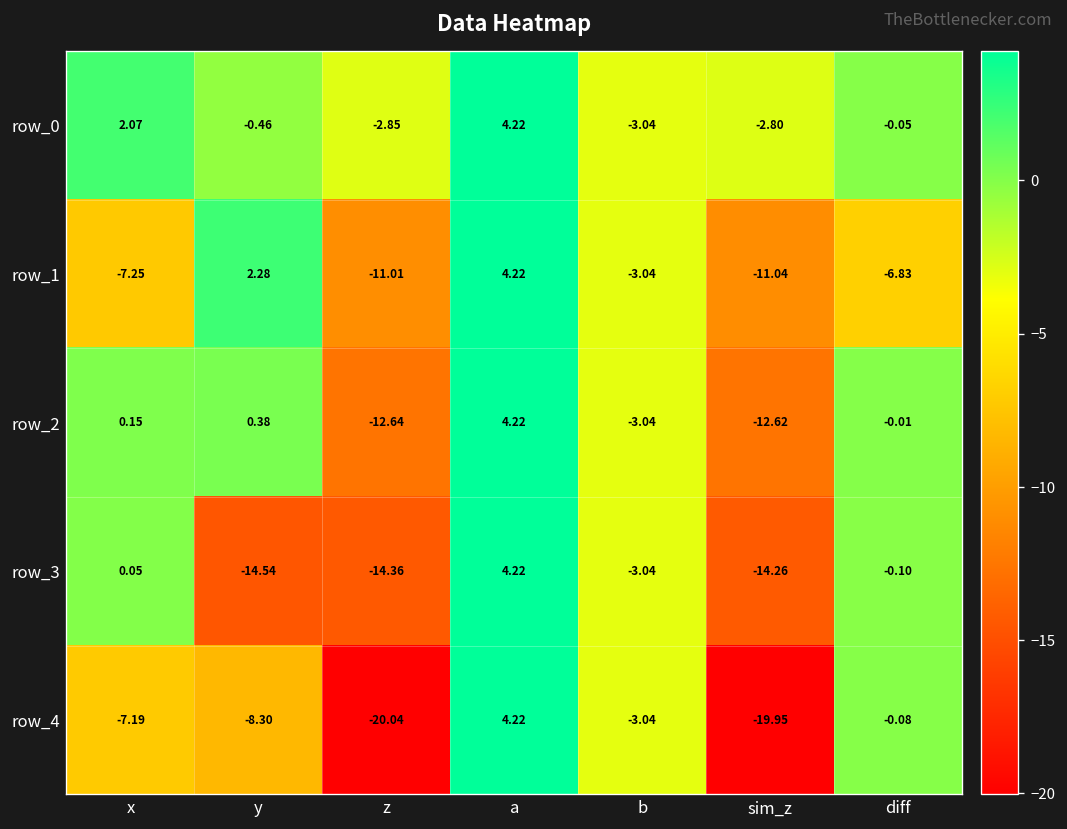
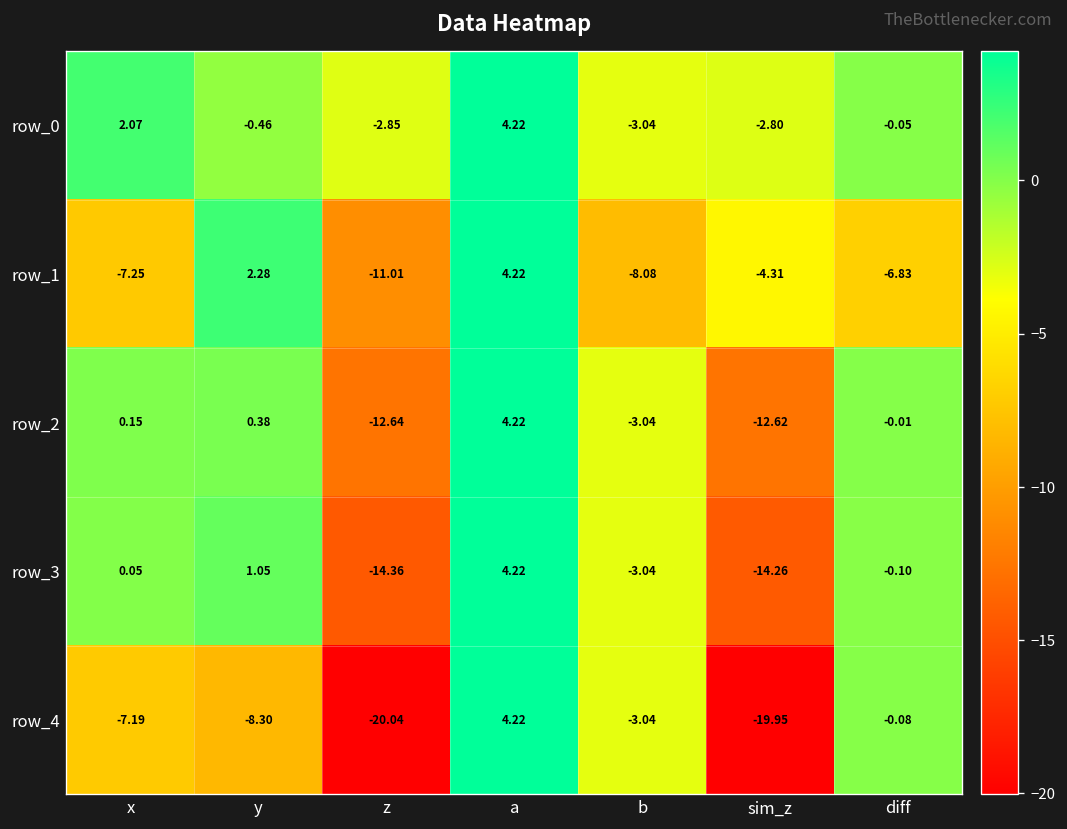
  {
    "row_0": {
      "x": 2.07,
      "y": -0.46,
      "z": -2.85,
      "a": 4.22,
      "b": -3.04,
      "sim_z": -2.80,
      "diff": -0.05
    },
    "row_1": {
      "x": -7.25,
      "y": 2.28,
      "z": -11.01,
      "a": 4.22,
-     "b": -3.04,
-     "sim_z": -11.04,
+     "b": -8.08,
+     "sim_z": -4.31,
      "diff": -6.83
    },
    "row_2": {
      "x": 0.15,
      "y": 0.38,
      "z": -12.64,
      "a": 4.22,
      "b": -3.04,
      "sim_z": -12.62,
      "diff": -0.01
    },
    "row_3": {
      "x": 0.05,
-     "y": -14.54,
+     "y": 1.05,
      "z": -14.36,
      "a": 4.22,
      "b": -3.04,
      "sim_z": -14.26,
      "diff": -0.10
    },
    "row_4": {
      "x": -7.19,
      "y": -8.30,
      "z": -20.04,
      "a": 4.22,
      "b": -3.04,
      "sim_z": -19.95,
      "diff": -0.08
    }
  }
